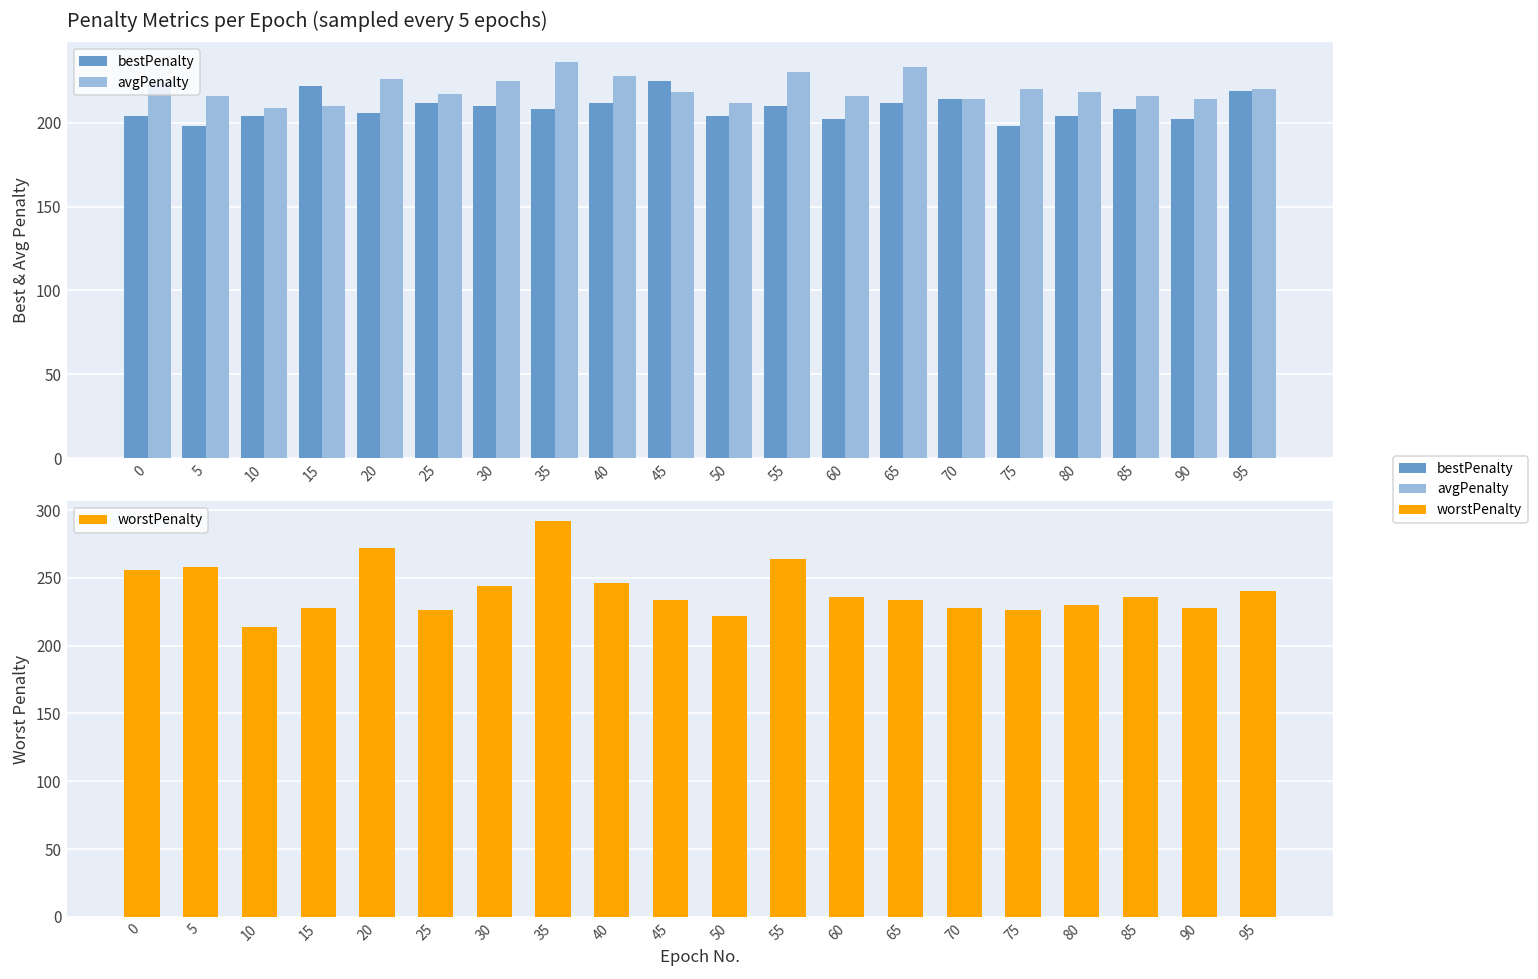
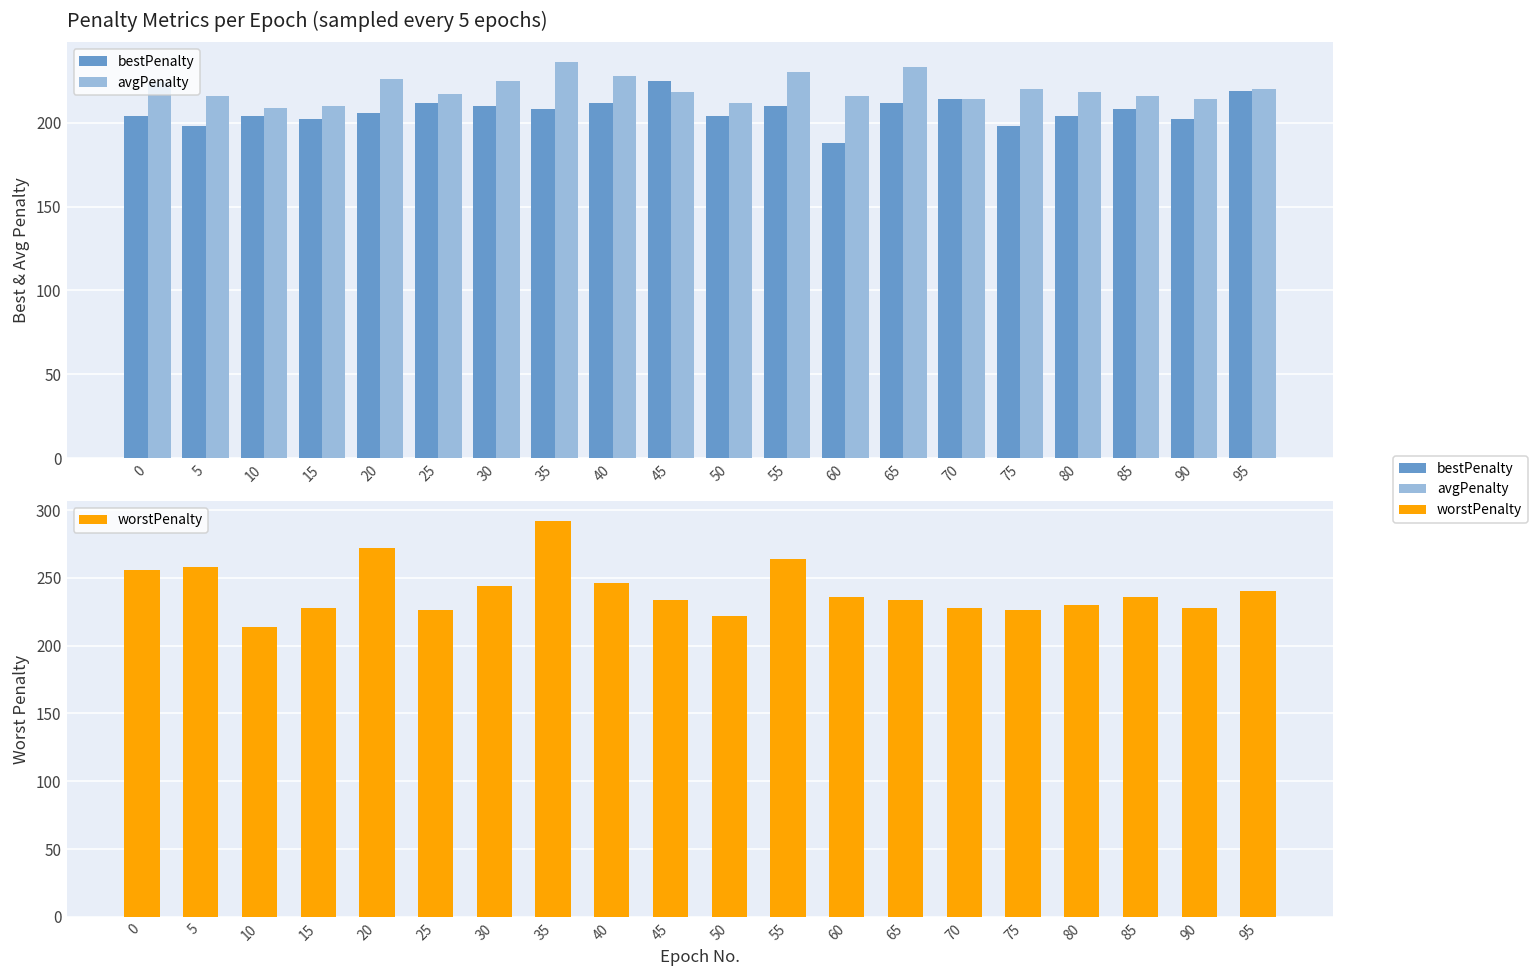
  {
    "Penalty Metrics per Epoch (sampled every 5 epochs)": {
      "bestPenalty": {
        "0": 204,
        "5": 198,
        "10": 204,
-       "15": 222,
+       "15": 202,
        "20": 206,
        "25": 212,
        "30": 210,
        "35": 208,
        "40": 212,
        "45": 225,
        "50": 204,
        "55": 210,
-       "60": 202,
+       "60": 188,
        "65": 212,
        "70": 214,
        "75": 198,
        "80": 204,
        "85": 208,
        "90": 202,
        "95": 219
      },
      "avgPenalty": {
        "5": 216,
        "10": 209,
        "15": 210,
        "20": 226,
        "25": 217,
        "30": 225,
        "35": 236,
        "40": 228,
        "45": 218,
        "50": 212,
        "55": 230,
        "60": 216,
        "65": 233,
        "70": 214,
        "75": 220,
        "80": 218,
        "85": 216,
        "90": 214,
        "95": 220
      }
    }
  }
